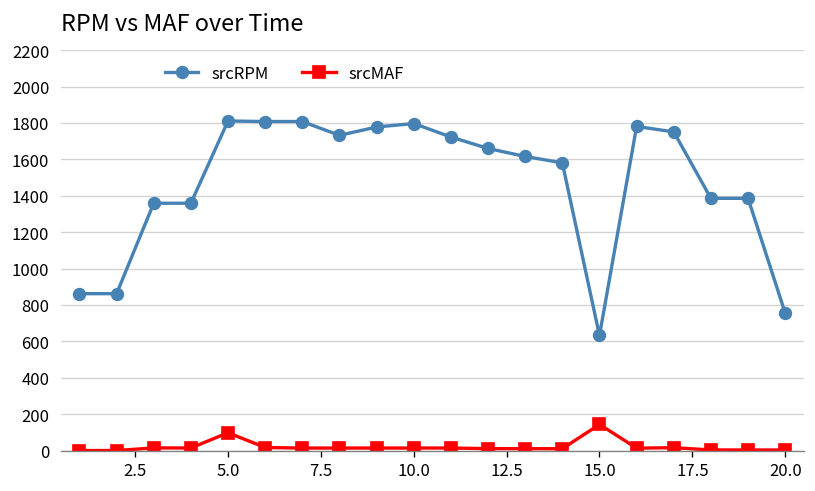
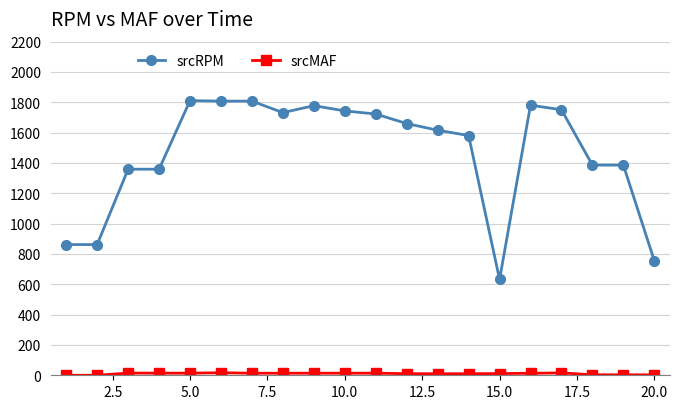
  {
    "srcRPM": {
      "5.0": 1810,
-     "10.0": 1800,
+     "10.0": 1740,
      "15.0": 630,
      "20.0": 760
    },
    "srcMAF": {
-     "5.0": 100,
+     "5.0": 10,
      "10.0": 10,
-     "15.0": 140,
+     "15.0": 10,
      "20.0": 0
    }
  }
